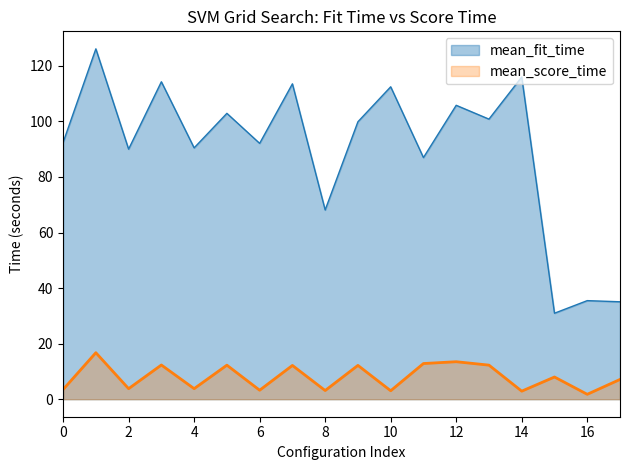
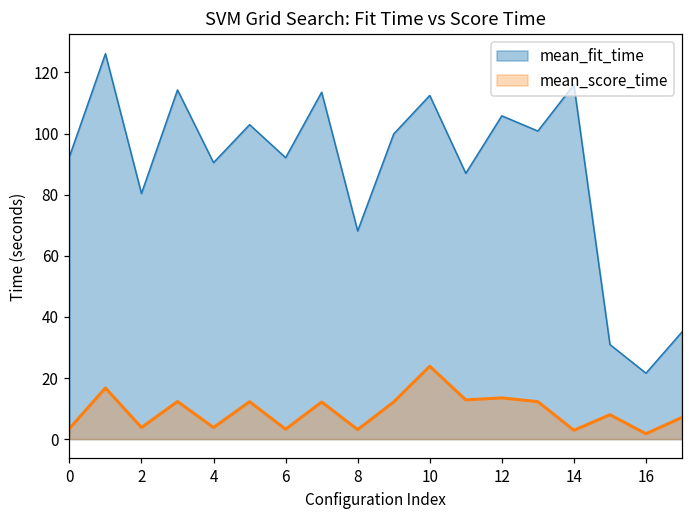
  {
    "mean_fit_time": {
      "0": 92,
-     "2": 90,
+     "2": 80,
      "4": 90,
      "6": 92,
      "8": 68,
      "10": 112,
      "12": 106,
-     "16": 35
+     "16": 22
    },
    "mean_score_time": {
      "0": 3,
      "2": 4,
      "4": 4,
      "6": 3,
      "8": 3,
-     "10": 3,
+     "10": 24,
      "12": 13,
      "14": 3,
      "16": 2
    }
  }
